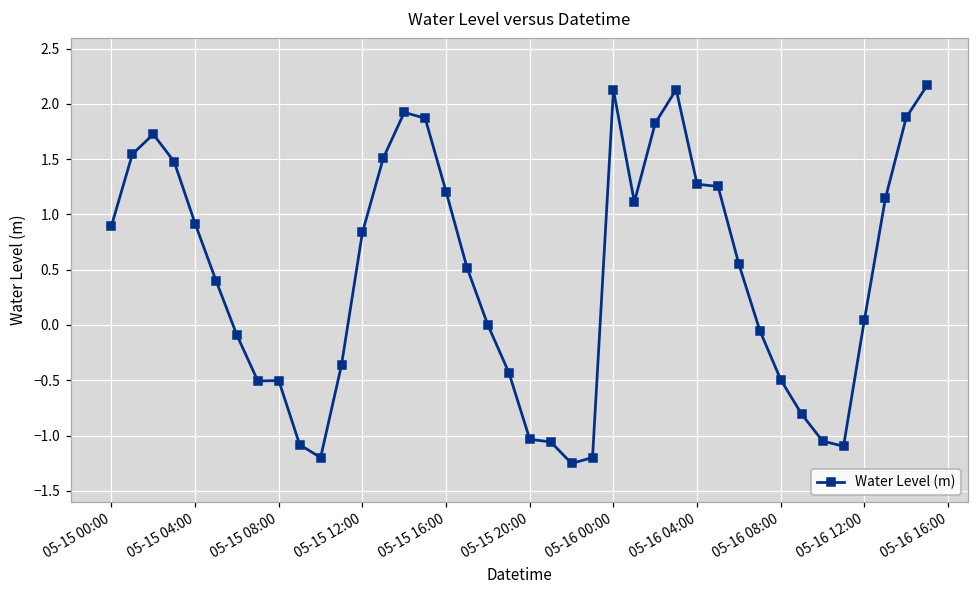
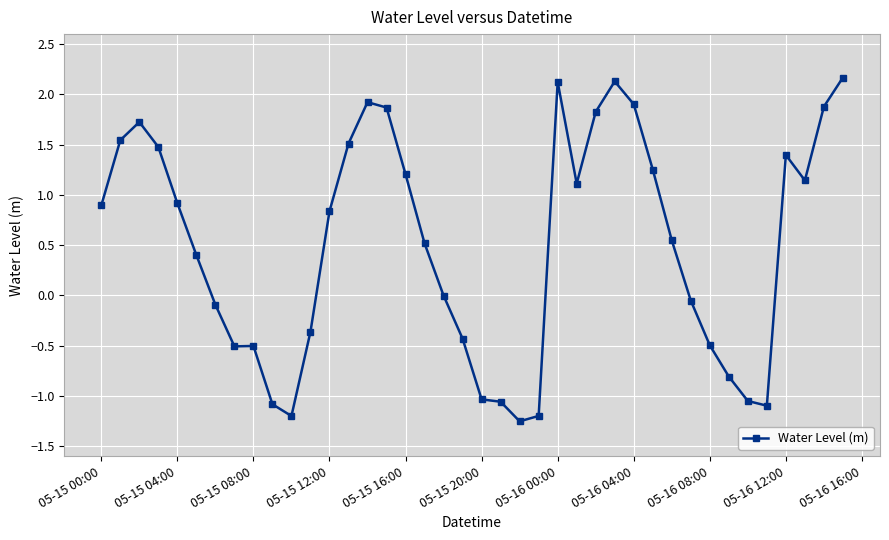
  {
    "05-15 00:00": 0.90,
    "05-15 04:00": 0.92,
    "05-15 08:00": -0.50,
    "05-15 12:00": 0.84,
    "05-15 16:00": 1.21,
    "05-15 20:00": -1.03,
    "05-16 00:00": 2.12,
-   "05-16 04:00": 1.27,
+   "05-16 04:00": 1.90,
    "05-16 08:00": -0.50,
-   "05-16 12:00": 0.05
+   "05-16 12:00": 1.40
  }
